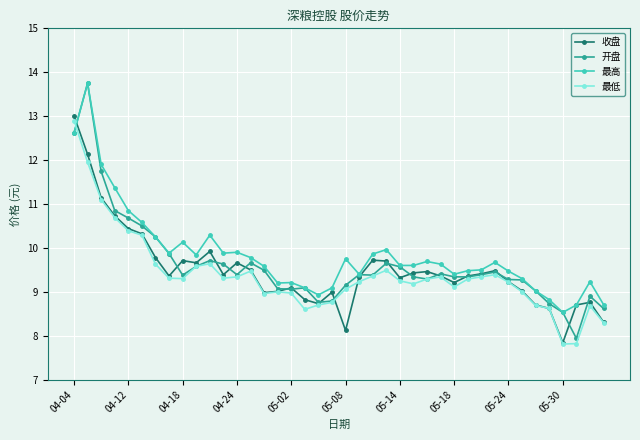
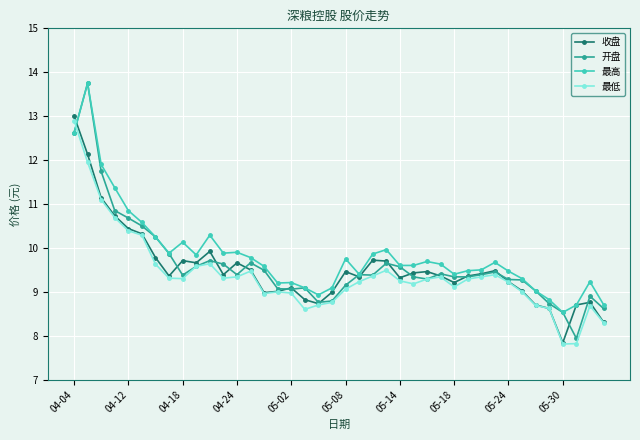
  {
    "收盘": {
      "04-04": 13.0,
      "04-18": 9.7,
      "04-24": 9.7,
-     "05-08": 8.1,
+     "05-08": 9.5,
      "05-14": 9.3,
      "05-18": 9.2
    },
    "最低": {
      "04-04": 12.9,
      "04-18": 9.3,
      "05-02": 9.0,
      "05-08": 9.1,
      "05-14": 9.3,
      "05-18": 9.1
    }
  }
